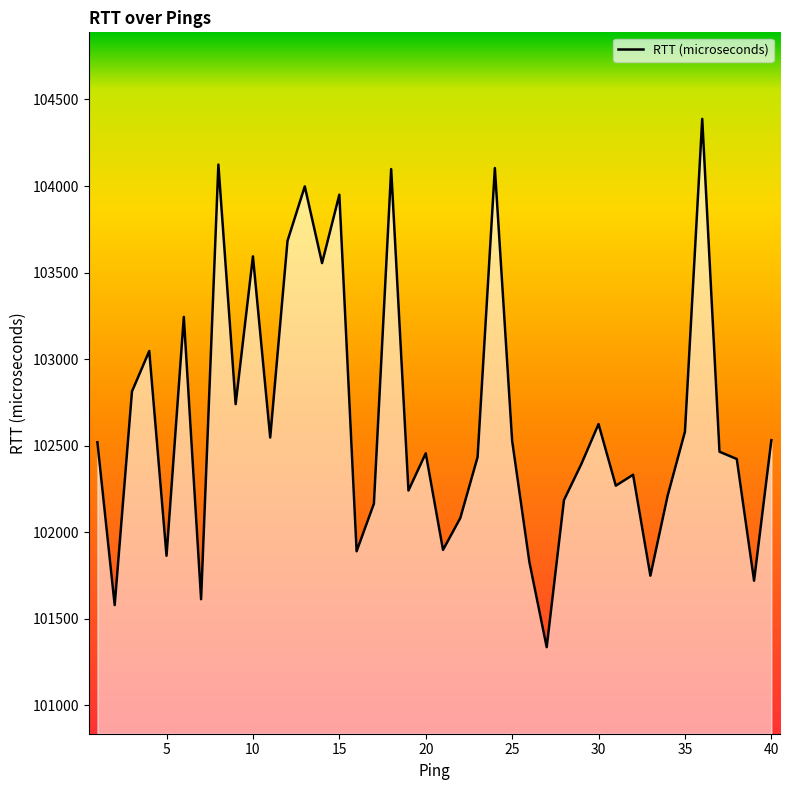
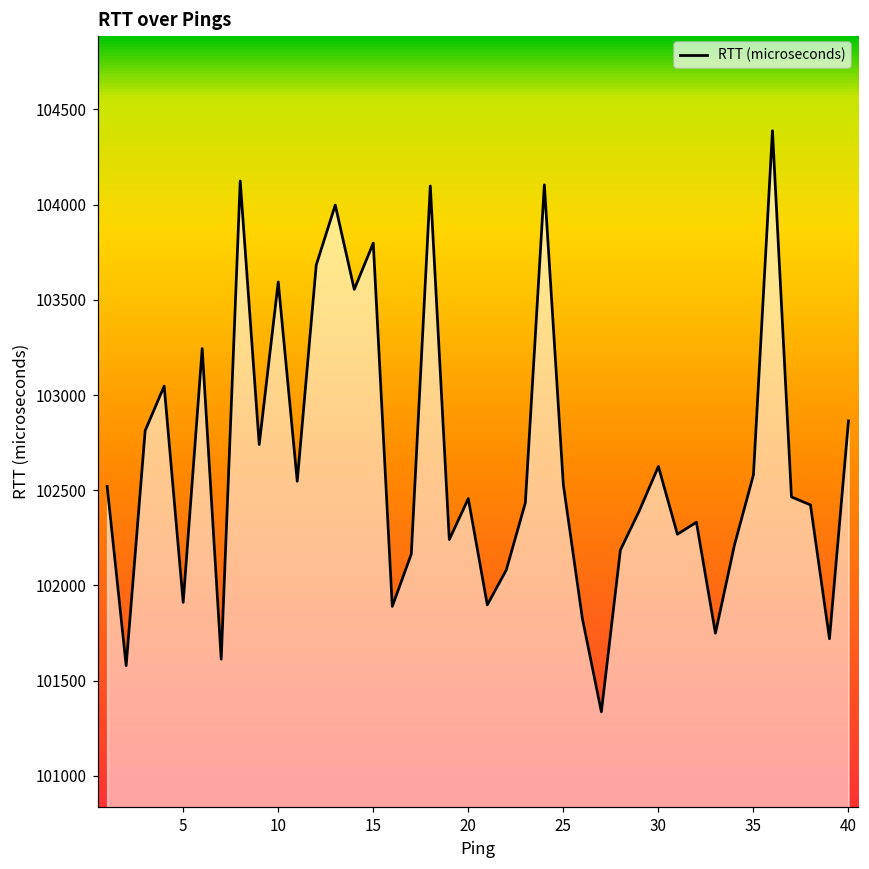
  {
-   "5": 101860,
+   "5": 101910,
    "10": 103590,
-   "15": 103950,
+   "15": 103800,
    "20": 102460,
    "25": 102530,
    "30": 102630,
    "35": 102580,
-   "40": 102530
+   "40": 102860
  }
